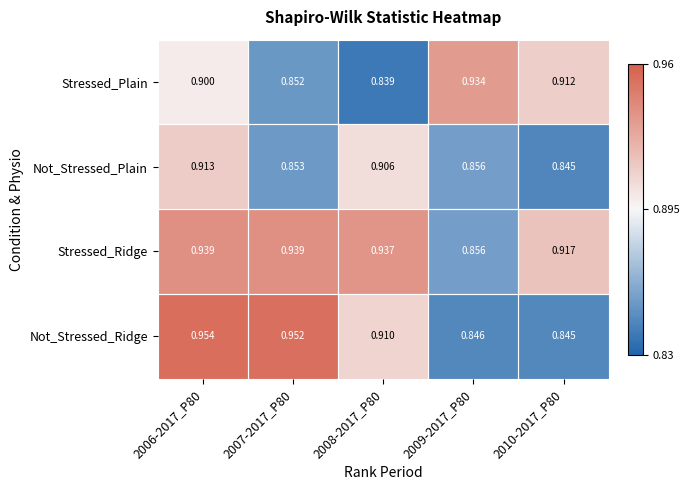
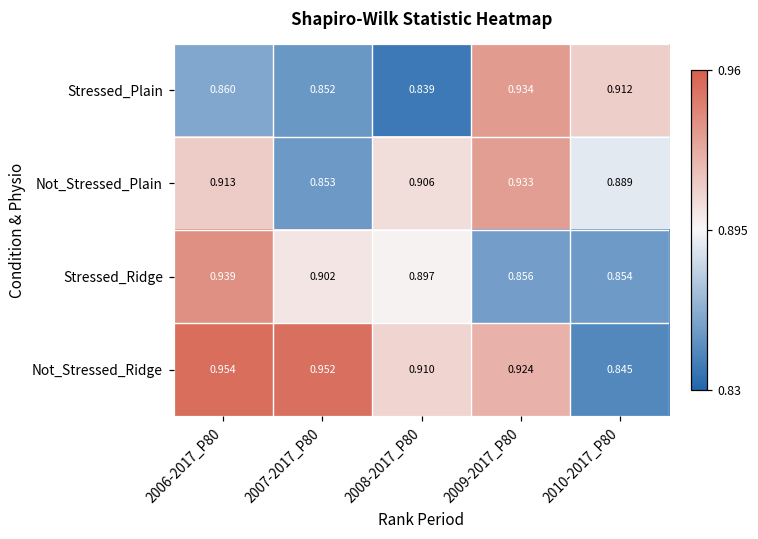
  {
    "Stressed_Plain": {
-     "2006-2017_P80": 0.900,
+     "2006-2017_P80": 0.860,
      "2007-2017_P80": 0.852,
      "2008-2017_P80": 0.839,
      "2009-2017_P80": 0.934,
      "2010-2017_P80": 0.912
    },
    "Not_Stressed_Plain": {
      "2006-2017_P80": 0.913,
      "2007-2017_P80": 0.853,
      "2008-2017_P80": 0.906,
-     "2009-2017_P80": 0.856,
-     "2010-2017_P80": 0.845
+     "2009-2017_P80": 0.933,
+     "2010-2017_P80": 0.889
    },
    "Stressed_Ridge": {
      "2006-2017_P80": 0.939,
-     "2007-2017_P80": 0.939,
-     "2008-2017_P80": 0.937,
+     "2007-2017_P80": 0.902,
+     "2008-2017_P80": 0.897,
      "2009-2017_P80": 0.856,
-     "2010-2017_P80": 0.917
+     "2010-2017_P80": 0.854
    },
    "Not_Stressed_Ridge": {
      "2006-2017_P80": 0.954,
      "2007-2017_P80": 0.952,
      "2008-2017_P80": 0.910,
-     "2009-2017_P80": 0.846,
+     "2009-2017_P80": 0.924,
      "2010-2017_P80": 0.845
    }
  }
